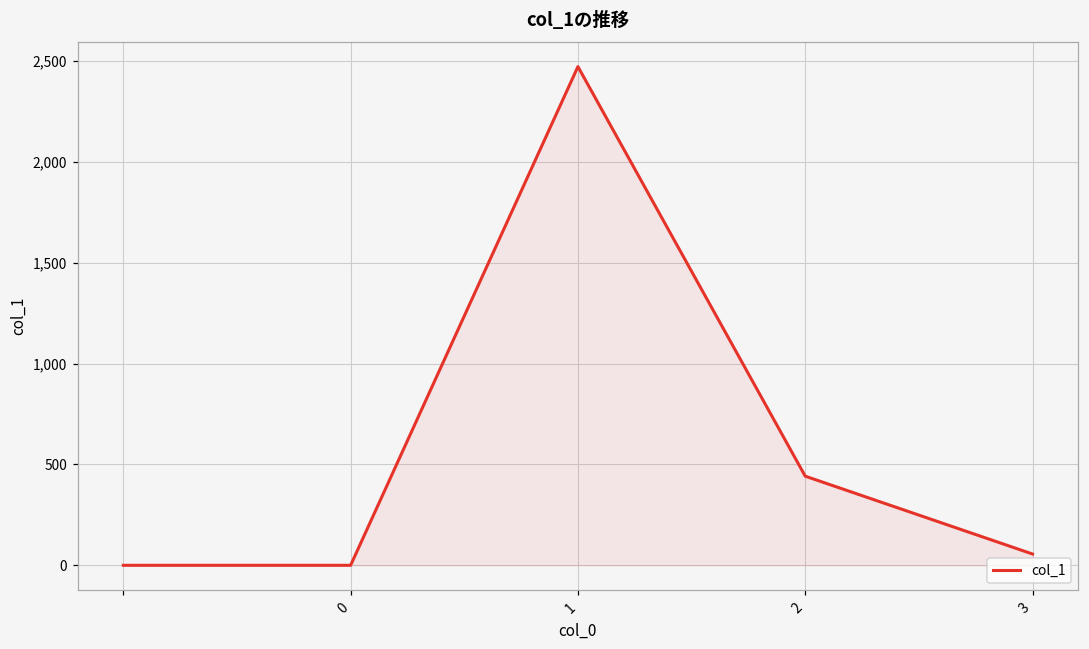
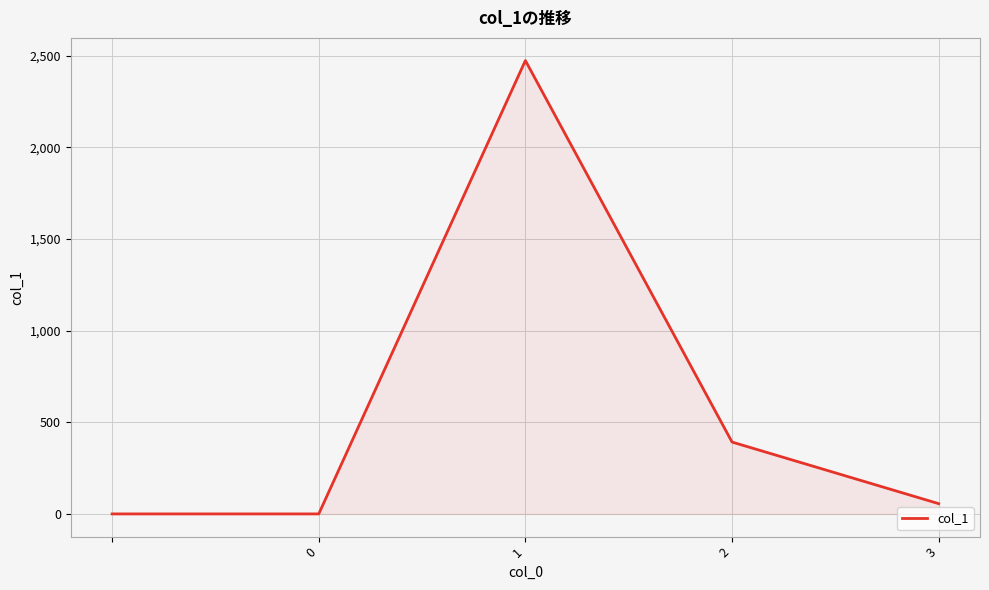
  {
    "0": "0",
    "1": "2,470",
-   "2": "440",
+   "2": "390",
    "3": "60"
  }
